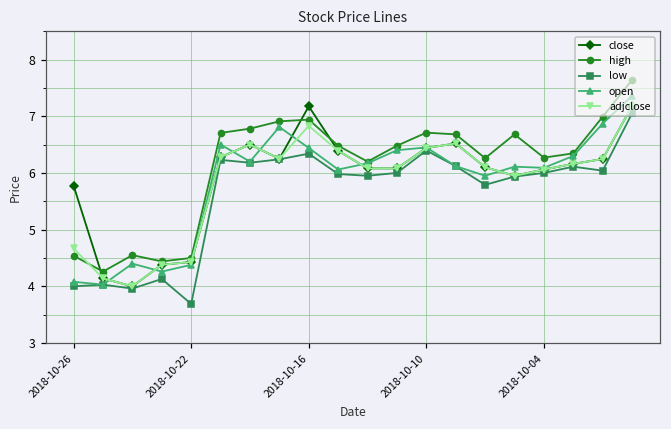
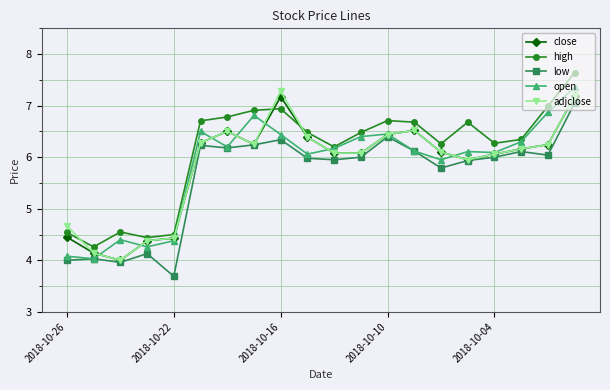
  {
    "close": {
-     "2018-10-26": 5.8,
+     "2018-10-26": 4.4,
      "2018-10-16": 7.2
    },
    "adjclose": {
      "2018-10-26": 4.7,
-     "2018-10-16": 6.8
+     "2018-10-16": 7.3
    }
  }
